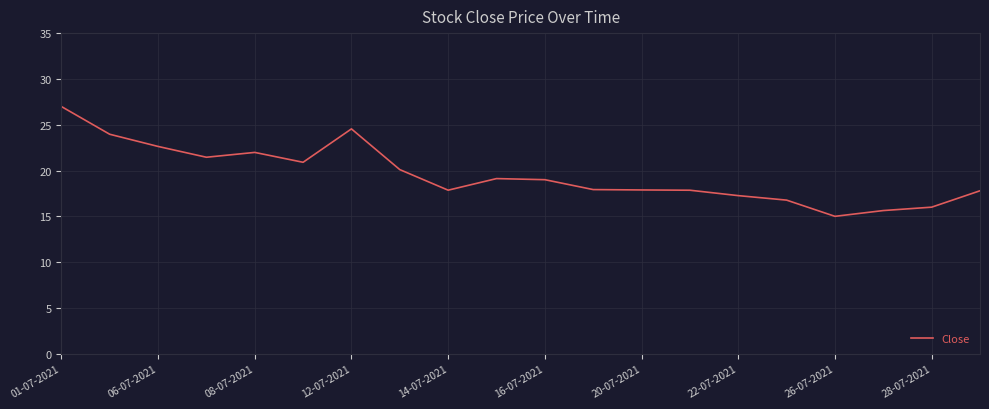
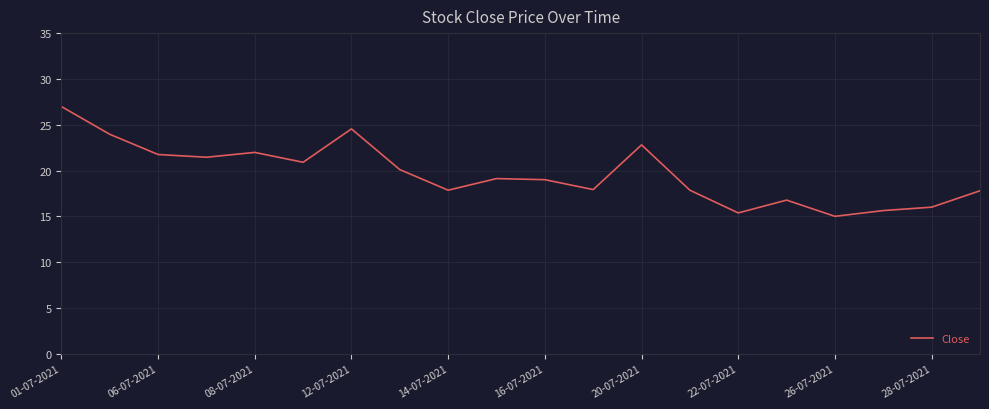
  {
    "01-07-2021": 27,
-   "06-07-2021": 23,
+   "06-07-2021": 22,
    "08-07-2021": 22,
    "12-07-2021": 25,
    "14-07-2021": 18,
    "16-07-2021": 19,
-   "20-07-2021": 18,
-   "22-07-2021": 17,
+   "20-07-2021": 23,
+   "22-07-2021": 15,
    "26-07-2021": 15,
    "28-07-2021": 16
  }
